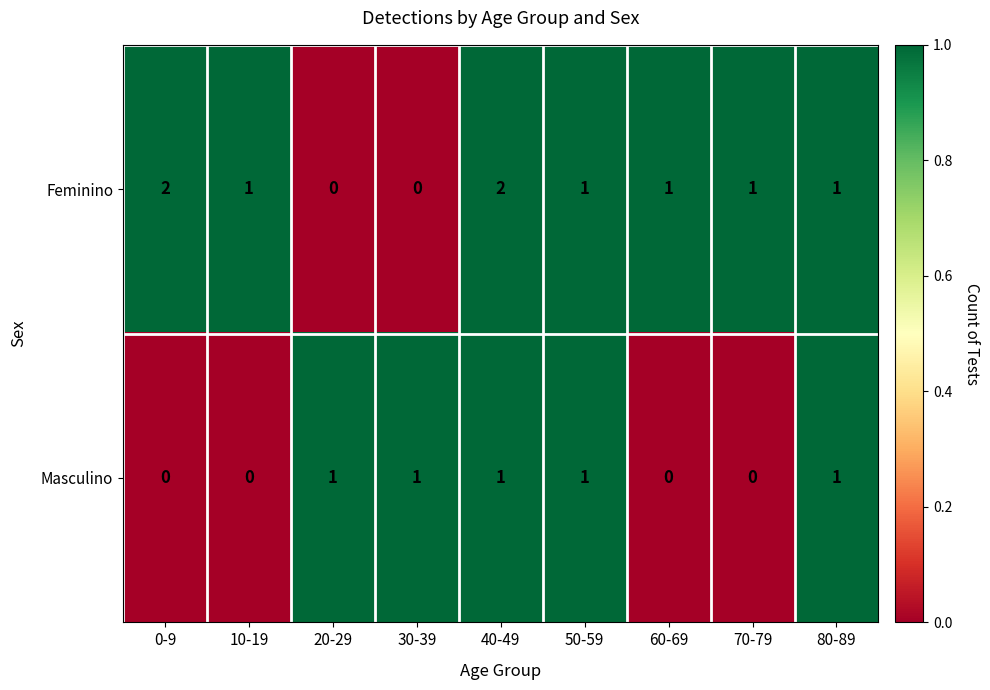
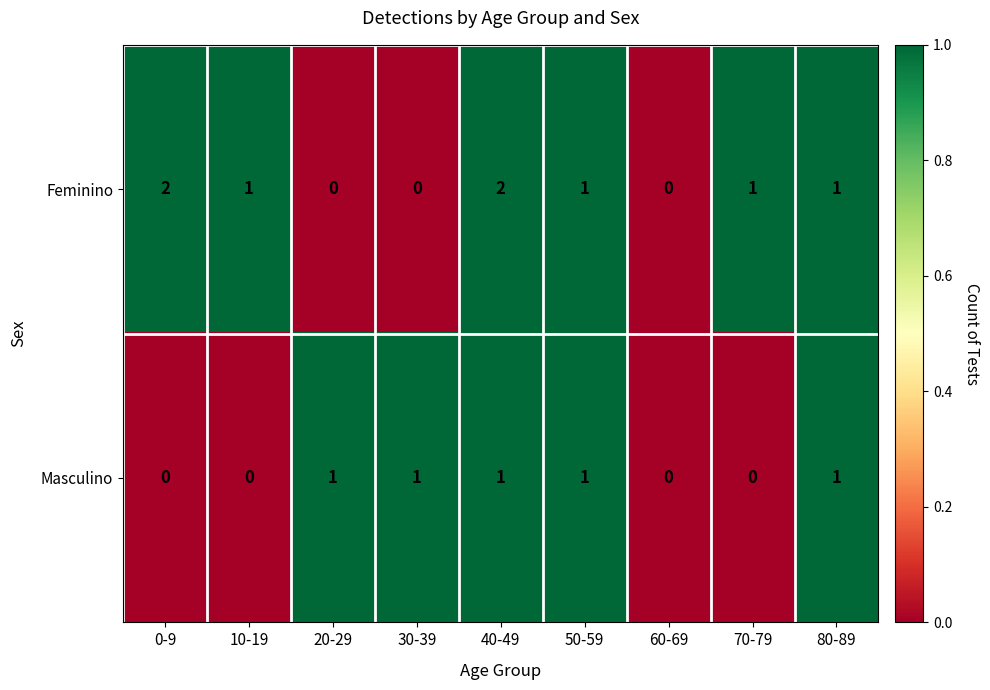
  {
    "Feminino": {
      "0-9": 2,
      "10-19": 1,
      "20-29": 0,
      "30-39": 0,
      "40-49": 2,
      "50-59": 1,
-     "60-69": 1,
+     "60-69": 0,
      "70-79": 1,
      "80-89": 1
    },
    "Masculino": {
      "0-9": 0,
      "10-19": 0,
      "20-29": 1,
      "30-39": 1,
      "40-49": 1,
      "50-59": 1,
      "60-69": 0,
      "70-79": 0,
      "80-89": 1
    }
  }
